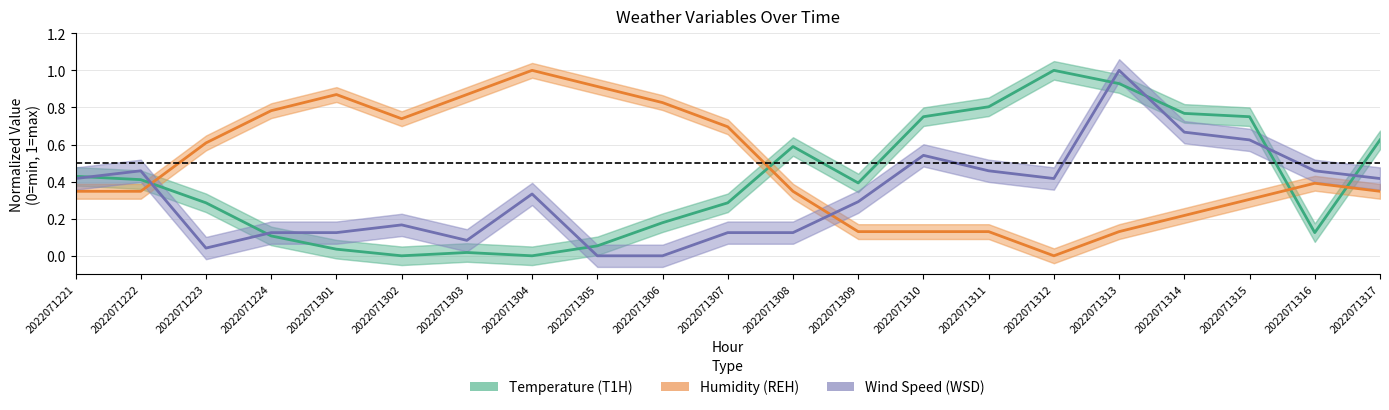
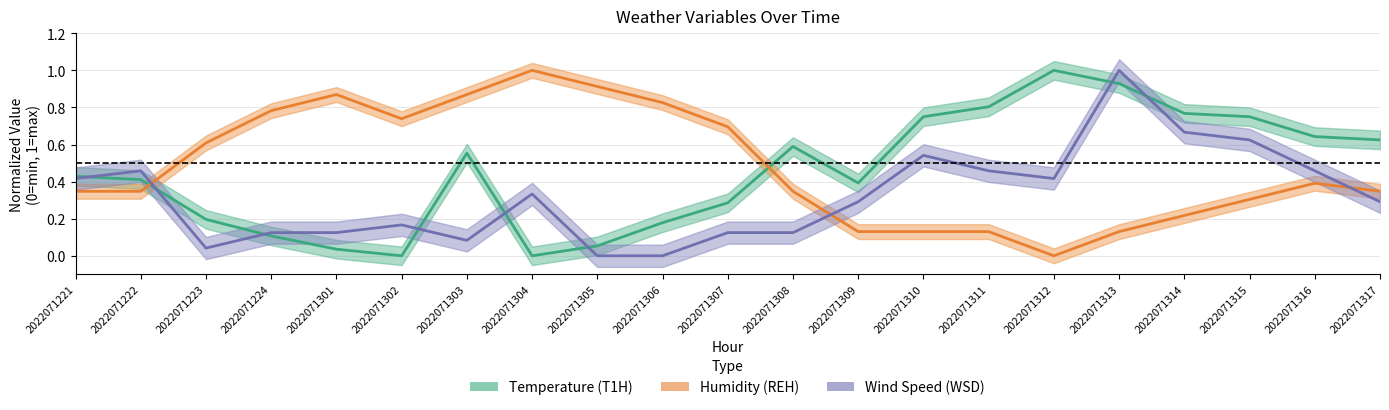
  {
    "Temperature (T1H)": {
      "2022071222": 0.41,
-     "2022071223": 0.29,
+     "2022071223": 0.20,
      "2022071224": 0.11,
      "2022071301": 0.04,
      "2022071302": 0.00,
-     "2022071303": 0.02,
+     "2022071303": 0.55,
      "2022071304": 0.00,
      "2022071306": 0.18,
      "2022071307": 0.29,
      "2022071308": 0.59,
      "2022071309": 0.39,
      "2022071310": 0.75,
      "2022071311": 0.80,
      "2022071312": 1.00,
      "2022071313": 0.93,
      "2022071314": 0.77,
      "2022071315": 0.75,
-     "2022071316": 0.12,
+     "2022071316": 0.64,
      "2022071317": 0.63
    },
    "Humidity (REH)": {
      "2022071221": 0.35,
      "2022071222": 0.35,
      "2022071223": 0.61,
      "2022071224": 0.78,
      "2022071301": 0.87,
      "2022071302": 0.74,
      "2022071303": 0.87,
      "2022071304": 1.00,
      "2022071305": 0.91,
      "2022071306": 0.83,
      "2022071307": 0.70,
      "2022071308": 0.35,
      "2022071309": 0.13,
      "2022071310": 0.13,
      "2022071311": 0.13,
      "2022071312": 0.00,
      "2022071313": 0.13,
      "2022071314": 0.22,
      "2022071315": 0.30,
      "2022071316": 0.39
    },
    "Wind Speed (WSD)": {
      "2022071223": 0.04,
      "2022071224": 0.13,
      "2022071301": 0.13,
      "2022071302": 0.17,
      "2022071303": 0.08,
      "2022071304": 0.33,
      "2022071305": 0.00,
      "2022071306": 0.00,
      "2022071307": 0.13,
      "2022071308": 0.13,
      "2022071309": 0.29,
      "2022071310": 0.54,
      "2022071311": 0.46,
      "2022071312": 0.42,
      "2022071313": 1.00,
      "2022071314": 0.67,
      "2022071315": 0.63,
      "2022071316": 0.46,
-     "2022071317": 0.42
+     "2022071317": 0.29
    }
  }
